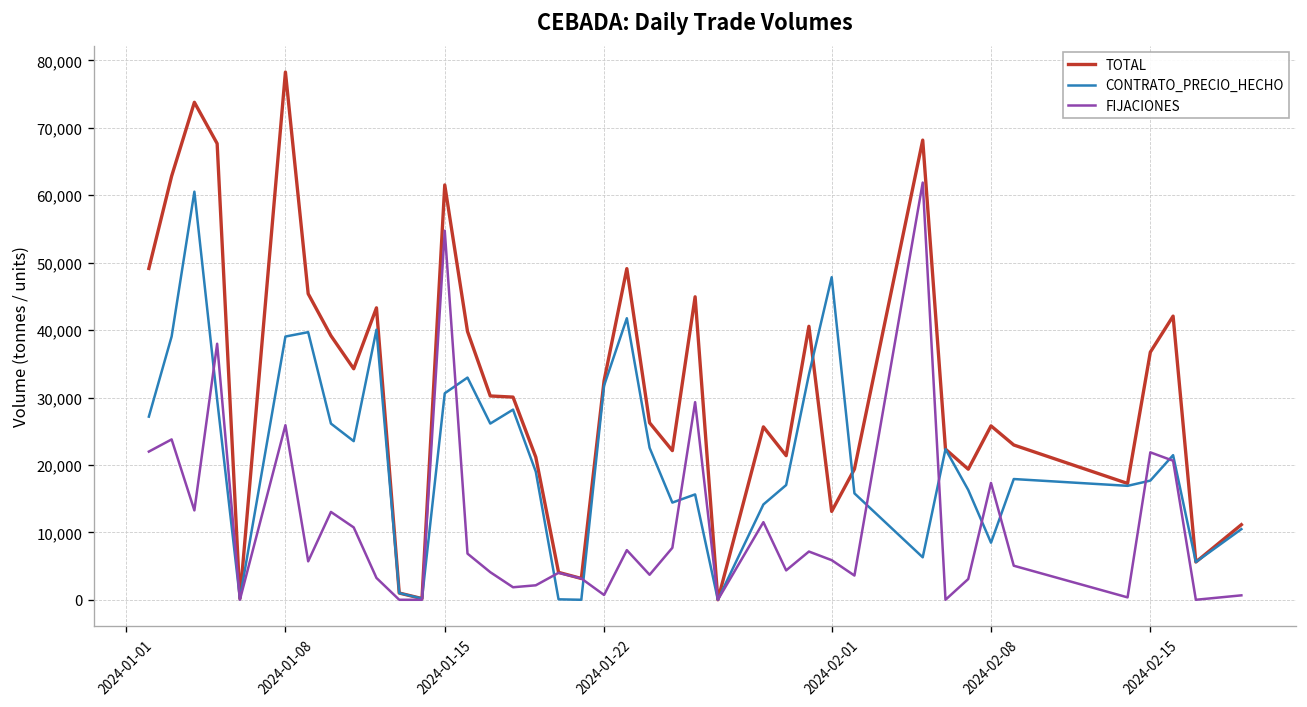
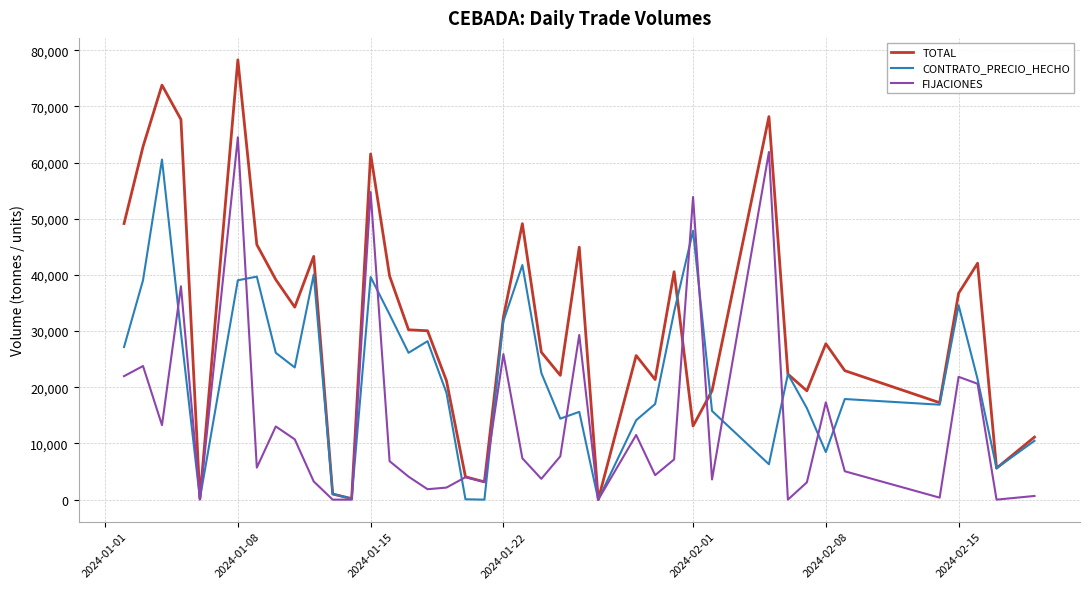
  {
    "TOTAL": {
      "2024-01-08": "78,000",
      "2024-01-15": "62,000",
      "2024-01-22": "32,000",
      "2024-02-01": "13,000",
-     "2024-02-08": "26,000",
+     "2024-02-08": "28,000",
      "2024-02-15": "37,000"
    },
    "CONTRATO_PRECIO_HECHO": {
      "2024-01-08": "39,000",
-     "2024-01-15": "31,000",
+     "2024-01-15": "40,000",
      "2024-01-22": "32,000",
      "2024-02-01": "48,000",
      "2024-02-08": "8,000",
-     "2024-02-15": "18,000"
+     "2024-02-15": "35,000"
    },
    "FIJACIONES": {
-     "2024-01-08": "26,000",
+     "2024-01-08": "64,000",
      "2024-01-15": "55,000",
-     "2024-01-22": "1,000",
-     "2024-02-01": "6,000",
+     "2024-01-22": "26,000",
+     "2024-02-01": "54,000",
      "2024-02-08": "17,000",
      "2024-02-15": "22,000"
    }
  }
